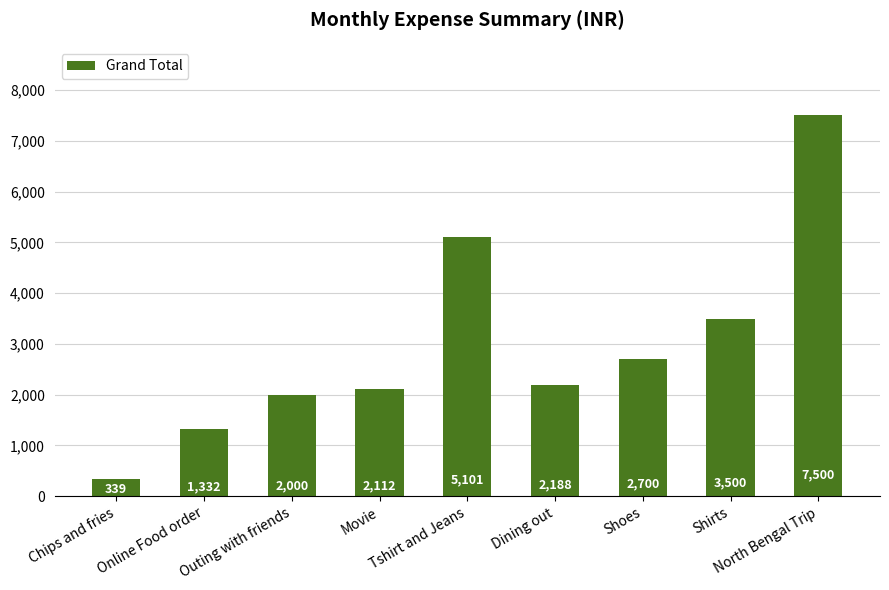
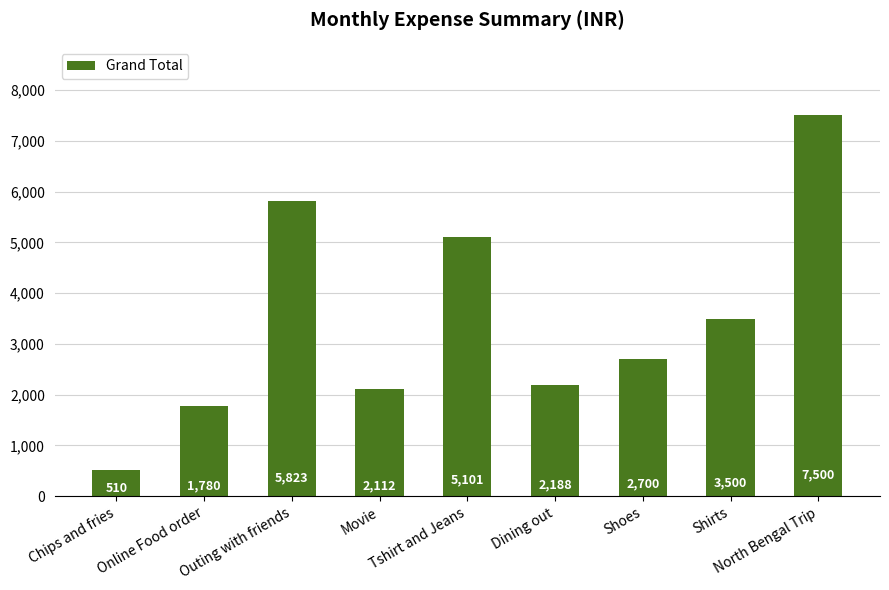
  {
-   "Chips and fries": "339",
-   "Online Food order": "1,332",
-   "Outing with friends": "2,000",
+   "Chips and fries": "510",
+   "Online Food order": "1,780",
+   "Outing with friends": "5,823",
    "Movie": "2,112",
    "Tshirt and Jeans": "5,101",
    "Dining out": "2,188",
    "Shoes": "2,700",
    "Shirts": "3,500",
    "North Bengal Trip": "7,500"
  }
